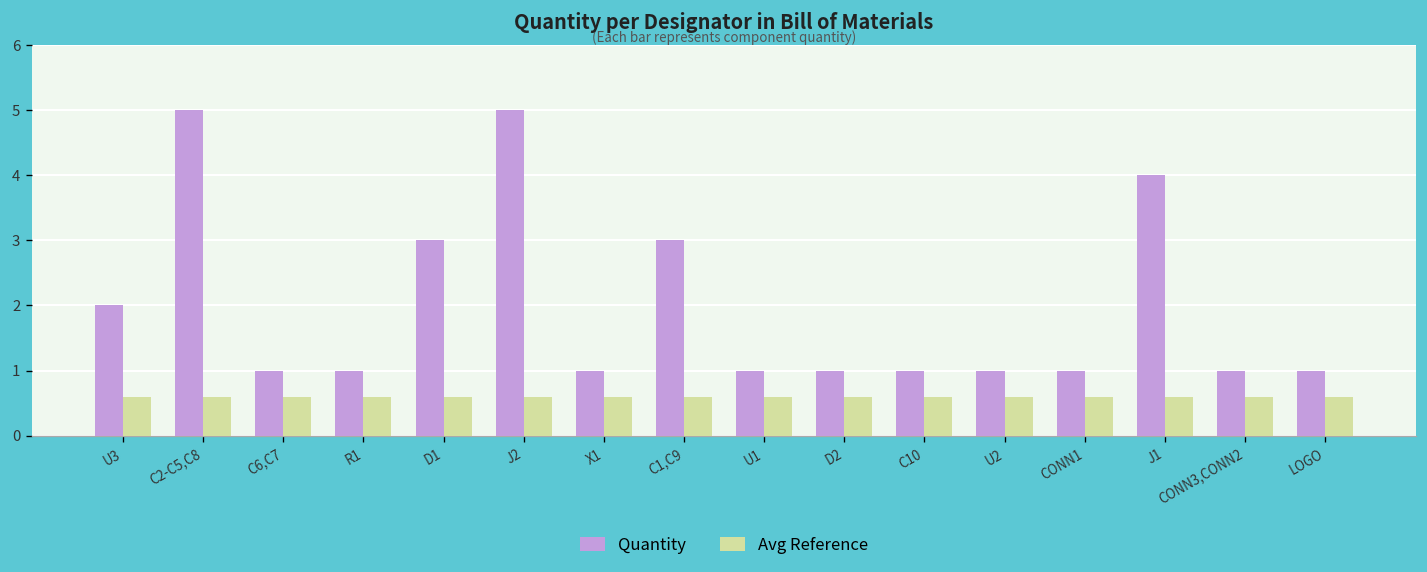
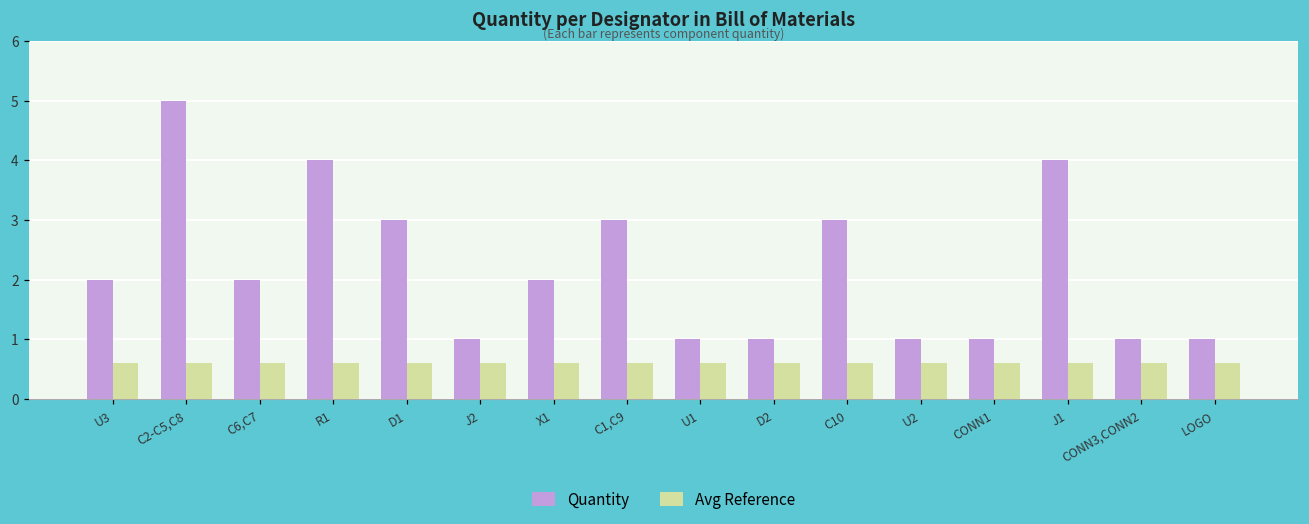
  {
    "Quantity": {
      "U3": 2,
      "C2-C5,C8": 5,
-     "C6,C7": 1,
-     "R1": 1,
+     "C6,C7": 2,
+     "R1": 4,
      "D1": 3,
-     "J2": 5,
-     "X1": 1,
+     "J2": 1,
+     "X1": 2,
      "C1,C9": 3,
      "U1": 1,
      "D2": 1,
-     "C10": 1,
+     "C10": 3,
      "U2": 1,
      "CONN1": 1,
      "J1": 4,
      "CONN3,CONN2": 1,
      "LOGO": 1
    },
    "Avg Reference": {
      "U3": 0.6,
      "C2-C5,C8": 0.6,
      "C6,C7": 0.6,
      "R1": 0.6,
      "D1": 0.6,
      "J2": 0.6,
      "X1": 0.6,
      "C1,C9": 0.6,
      "U1": 0.6,
      "D2": 0.6,
      "C10": 0.6,
      "U2": 0.6,
      "CONN1": 0.6,
      "J1": 0.6,
      "CONN3,CONN2": 0.6,
      "LOGO": 0.6
    }
  }
